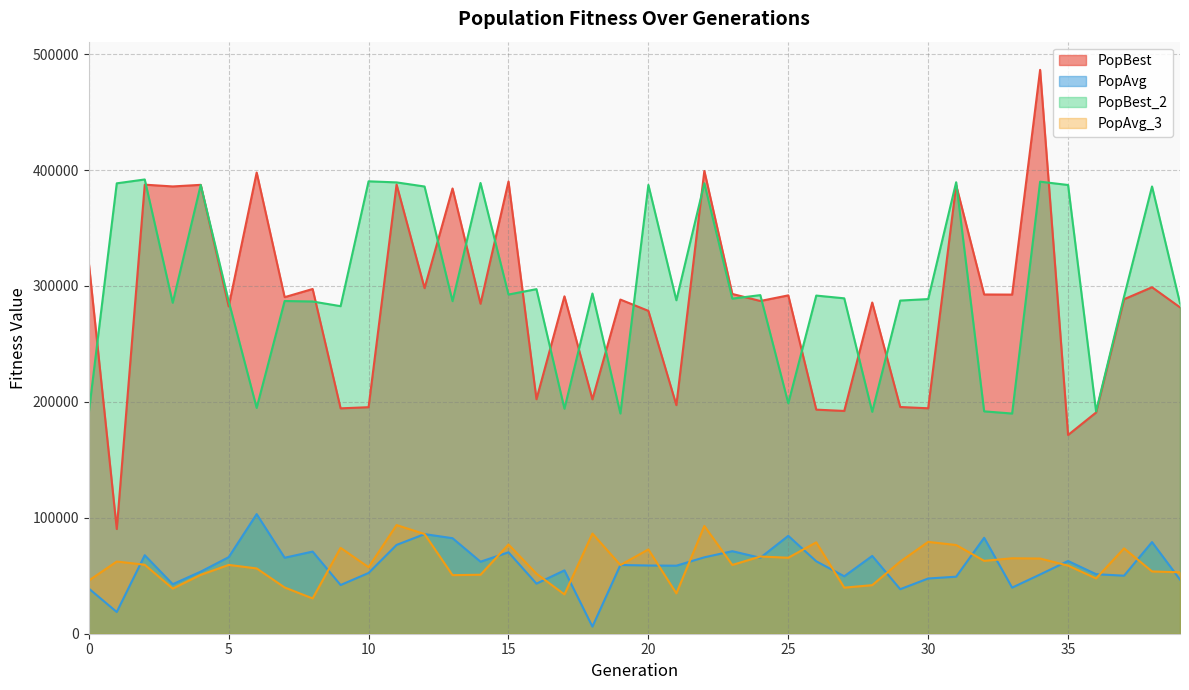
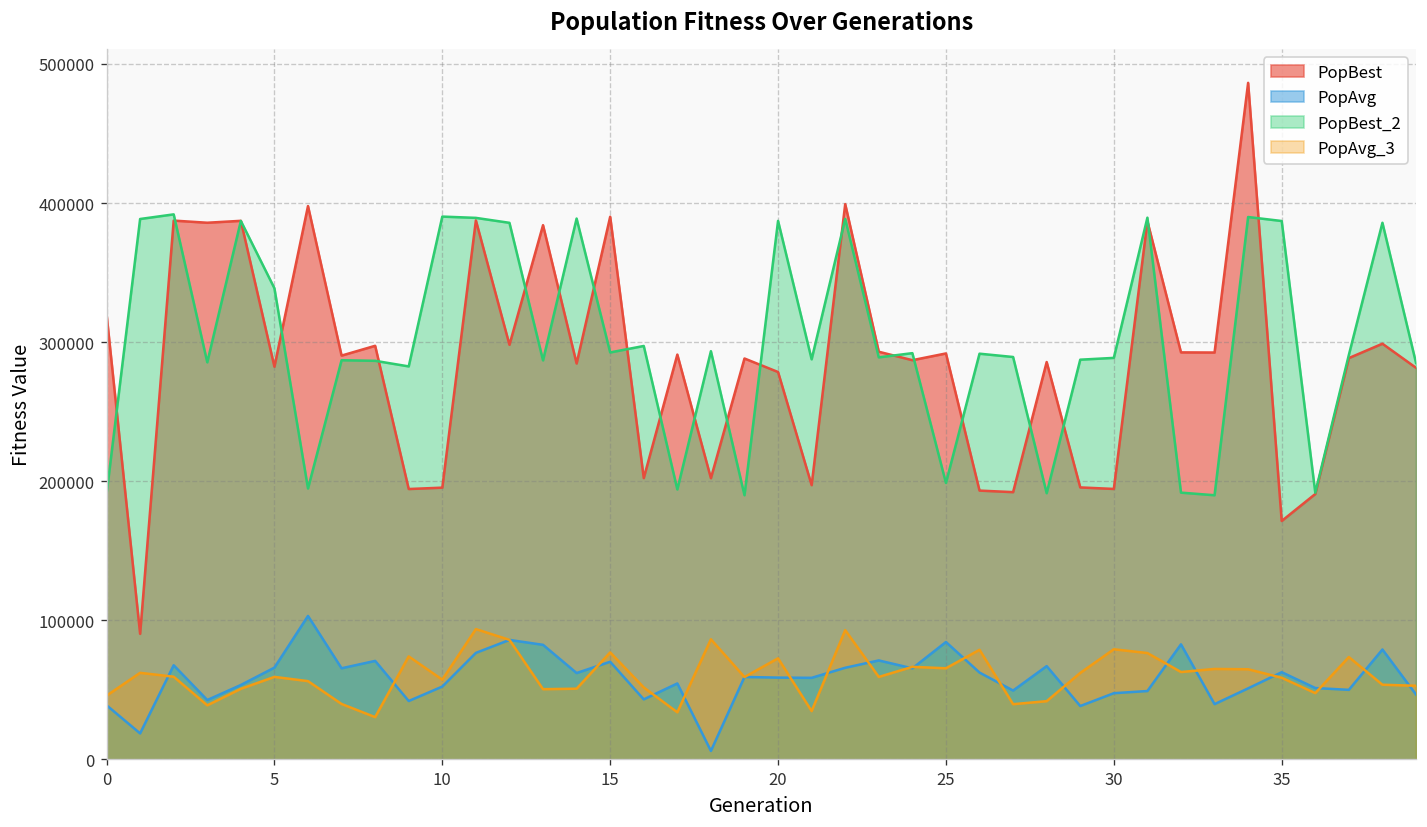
  {
    "PopBest": {
      "0": 320000,
      "5": 282000,
      "10": 195000,
      "15": 390000,
      "20": 279000,
      "25": 292000,
      "30": 194000,
      "35": 171000
    },
    "PopAvg": {
      "0": 39000,
      "5": 66000,
      "10": 52000,
      "15": 70000,
      "20": 59000,
      "25": 84000,
      "30": 48000,
      "35": 63000
    },
    "PopBest_2": {
      "0": 191000,
-     "5": 287000,
+     "5": 339000,
      "10": 390000,
      "15": 293000,
      "20": 387000,
      "25": 199000,
      "30": 289000,
      "35": 387000
    },
    "PopAvg_3": {
      "0": 46000,
      "5": 59000,
      "10": 57000,
      "15": 77000,
      "20": 73000,
      "25": 66000,
      "30": 79000,
      "35": 59000
    }
  }
